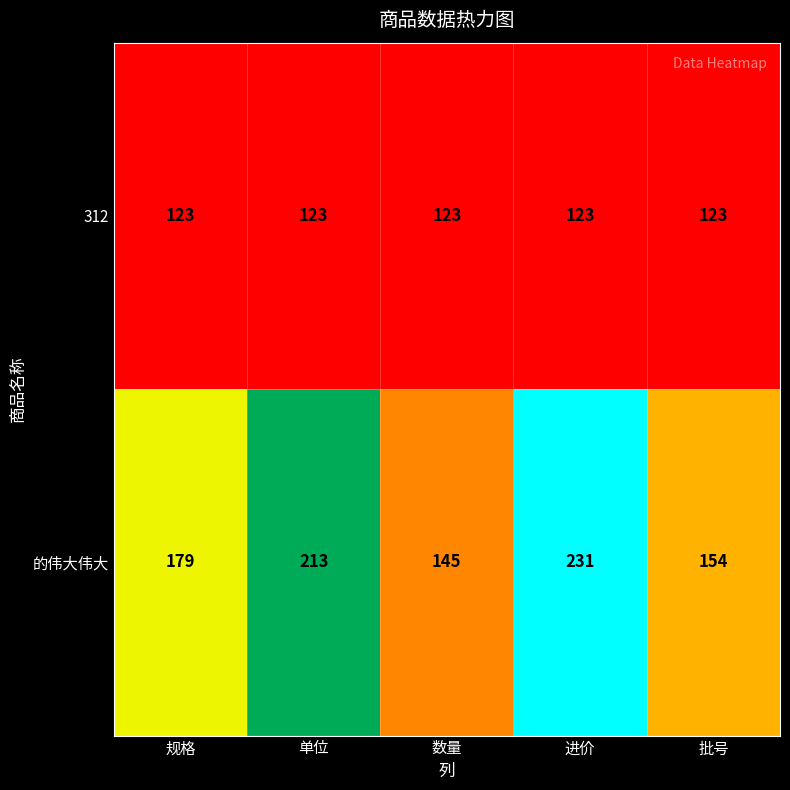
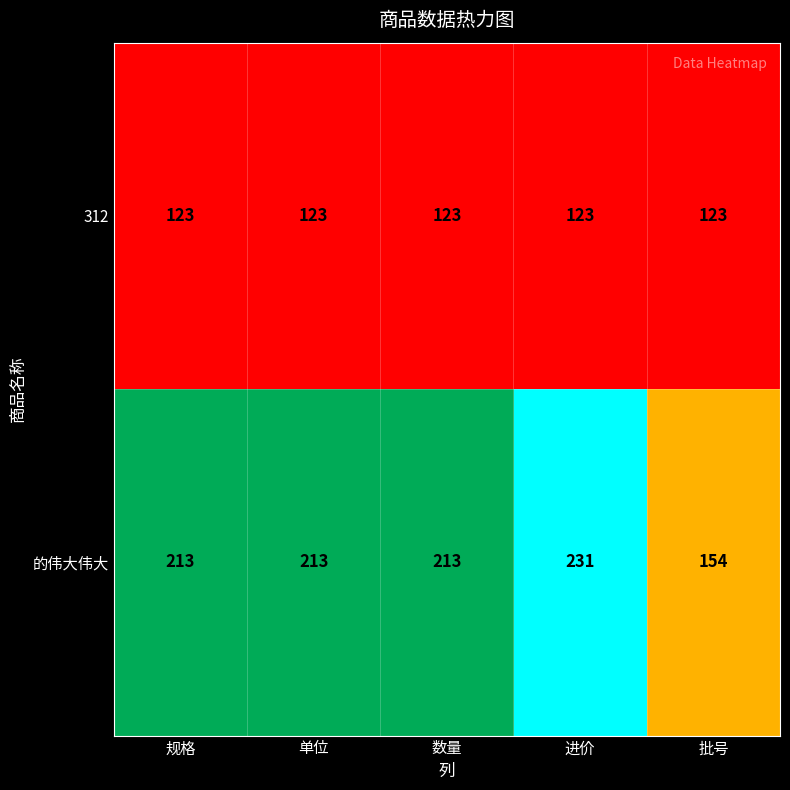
  {
    "312": {
      "规格": 123,
      "单位": 123,
      "数量": 123,
      "进价": 123
    },
    "的伟大伟大": {
-     "规格": 179,
+     "规格": 213,
      "单位": 213,
-     "数量": 145,
+     "数量": 213,
      "进价": 231,
      "批号": 154
    }
  }
